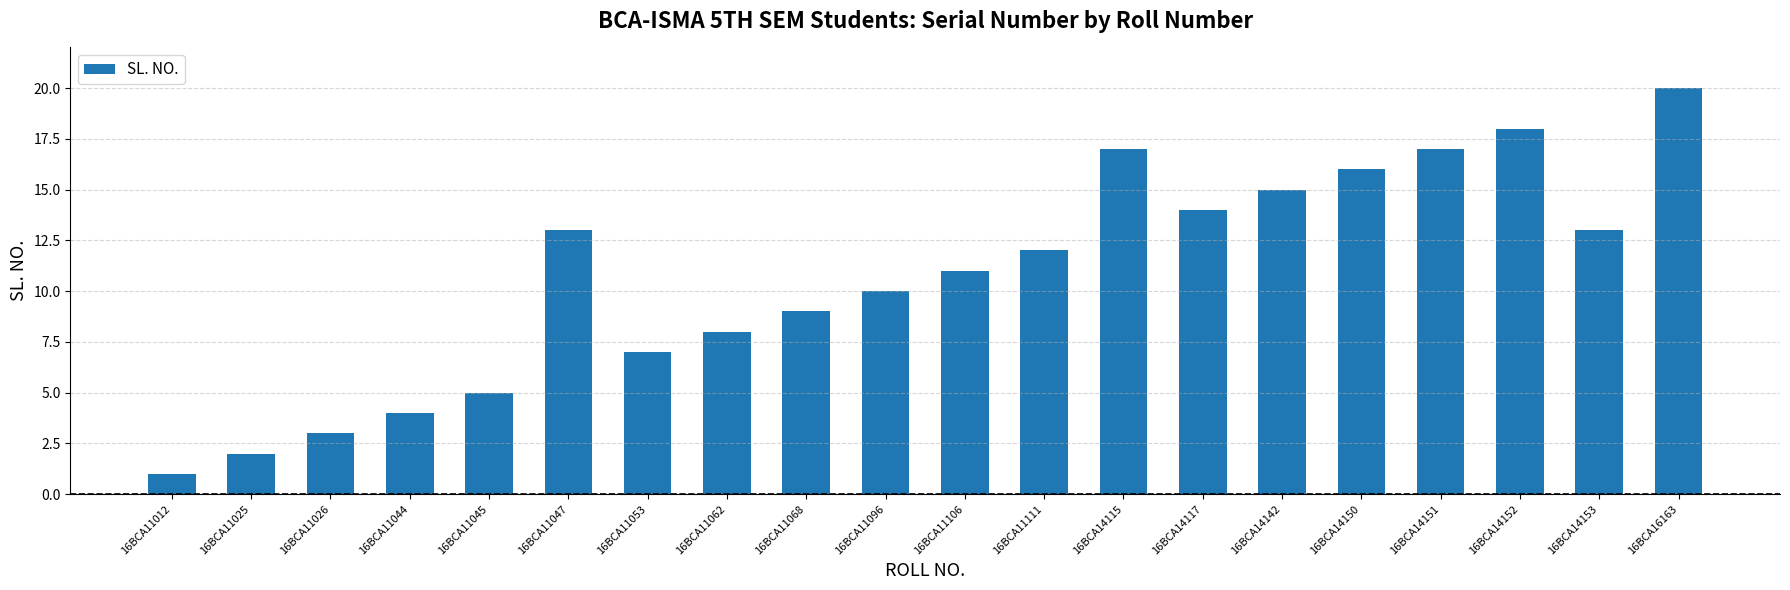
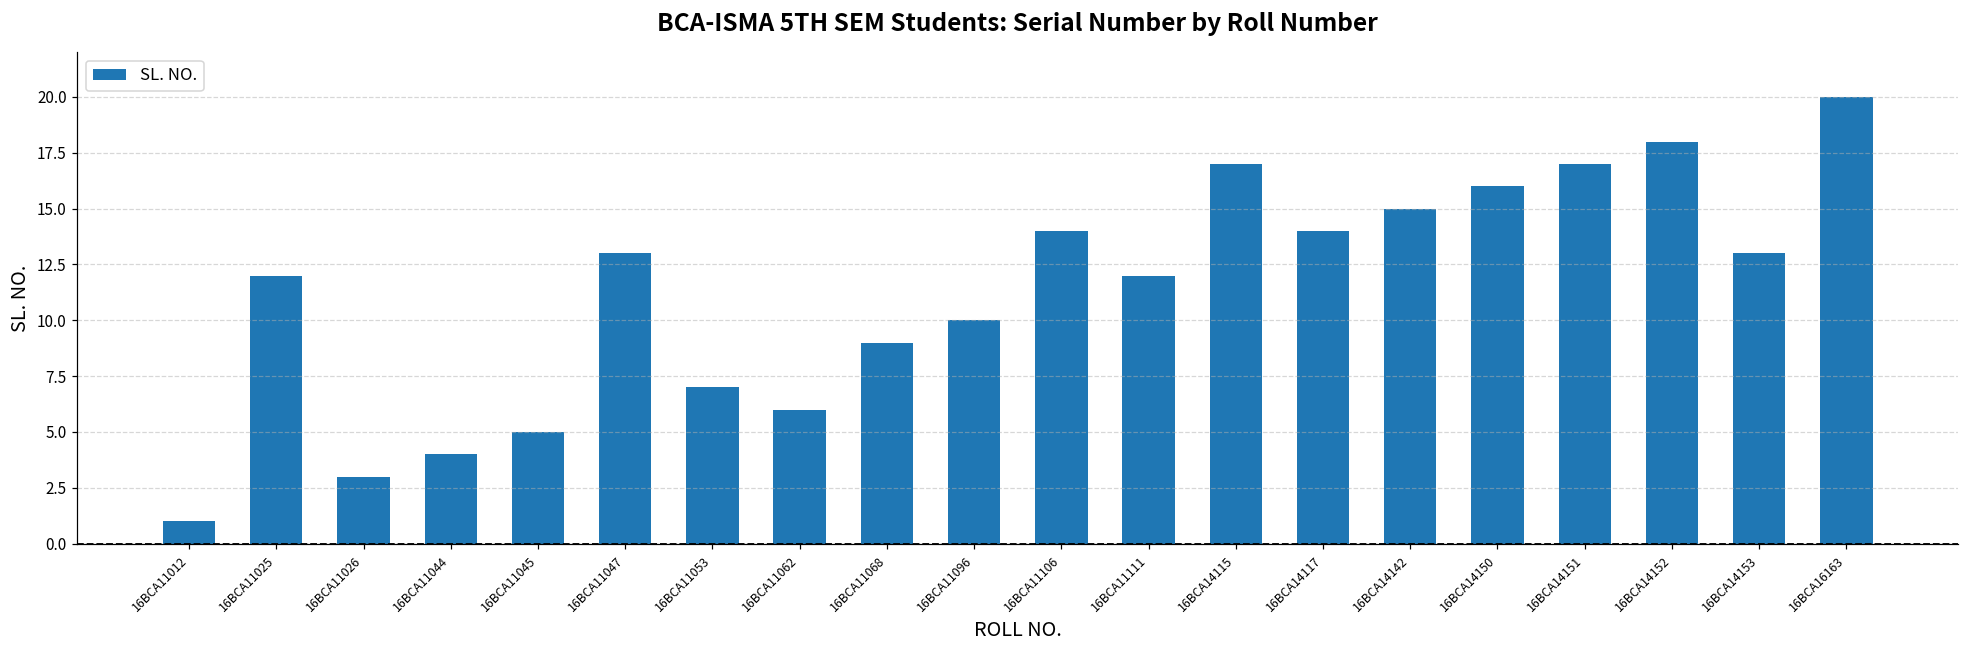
  {
    "16BCA11012": 1,
-   "16BCA11025": 2,
+   "16BCA11025": 12,
    "16BCA11026": 3,
    "16BCA11044": 4,
    "16BCA11045": 5,
    "16BCA11047": 13,
    "16BCA11053": 7,
-   "16BCA11062": 8,
+   "16BCA11062": 6,
    "16BCA11068": 9,
    "16BCA11096": 10,
-   "16BCA11106": 11,
+   "16BCA11106": 14,
    "16BCA11111": 12,
    "16BCA14115": 17,
    "16BCA14117": 14,
    "16BCA14142": 15,
    "16BCA14150": 16,
    "16BCA14151": 17,
    "16BCA14152": 18,
    "16BCA14153": 13,
    "16BCA16163": 20
  }
